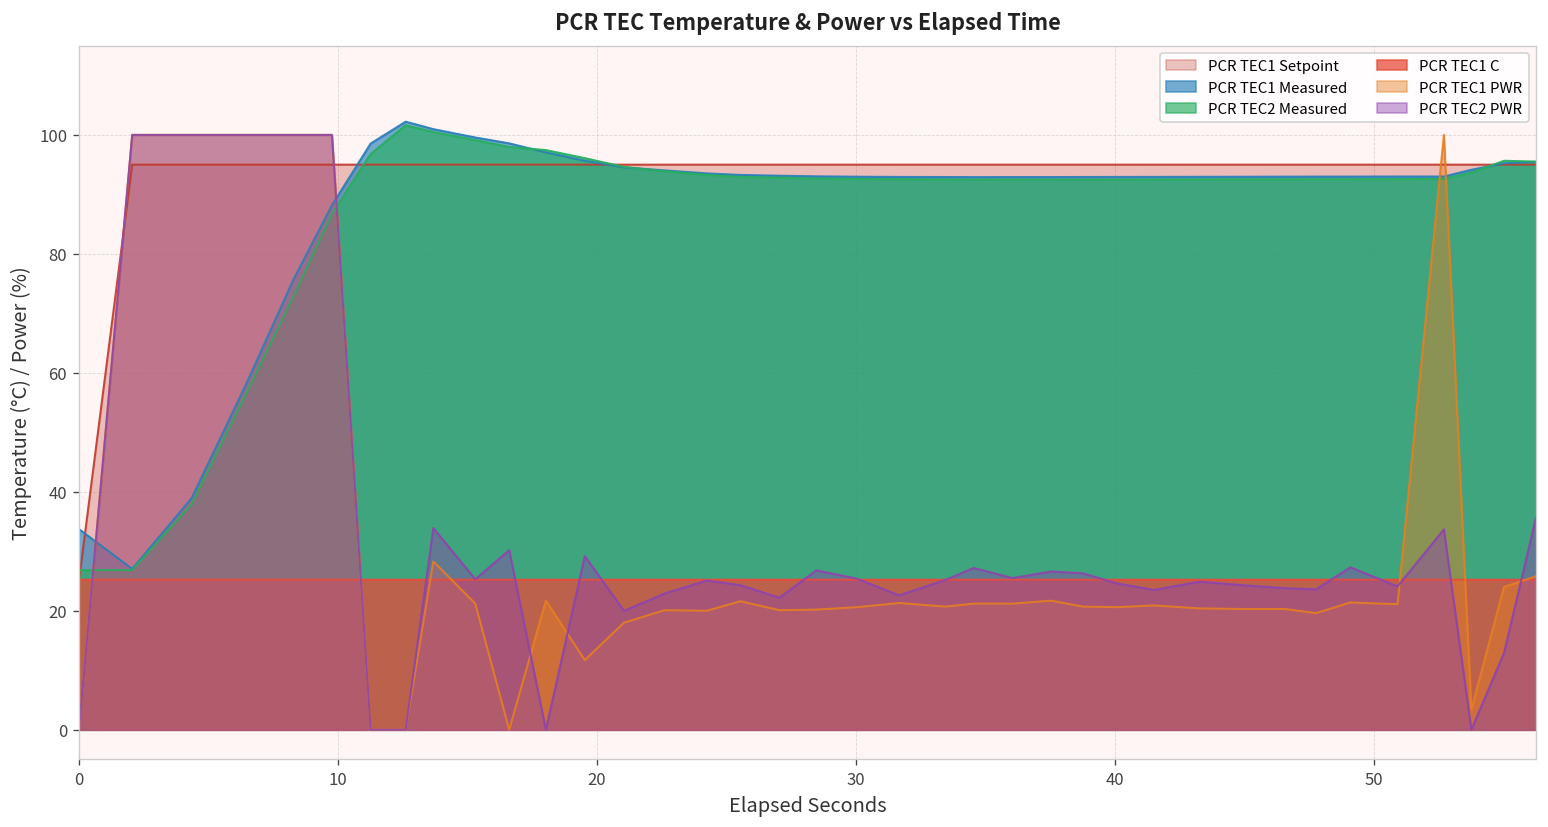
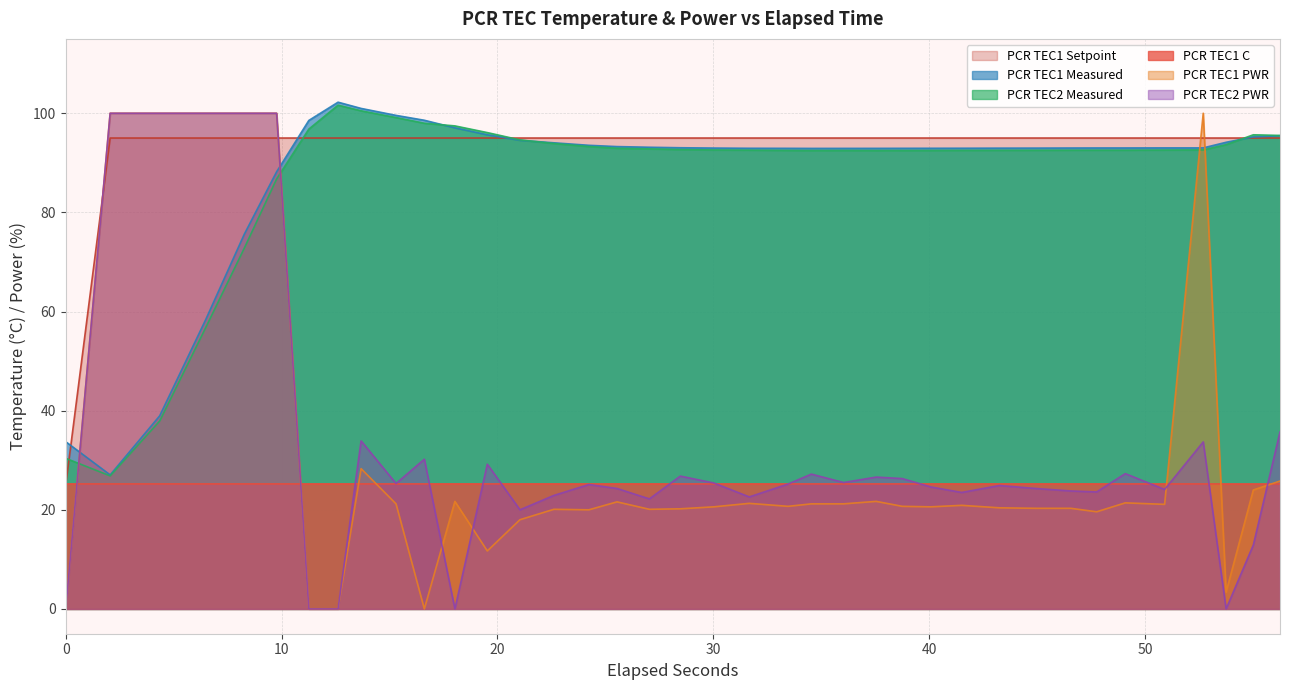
  {
    "PCR TEC1 Measured": {
      "0": 34
    },
    "PCR TEC2 Measured": {
-     "0": 27
+     "0": 30
    }
  }
